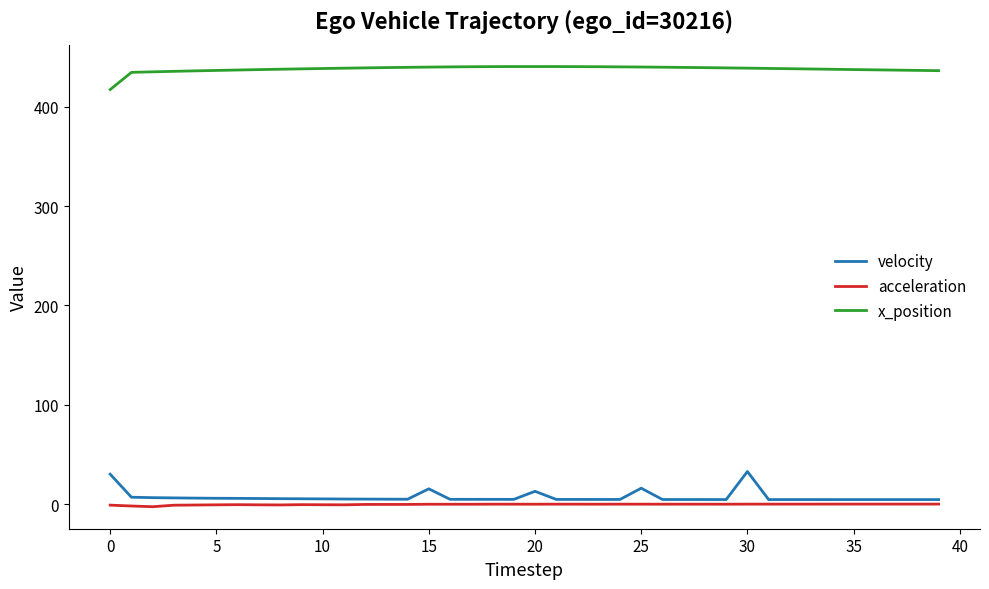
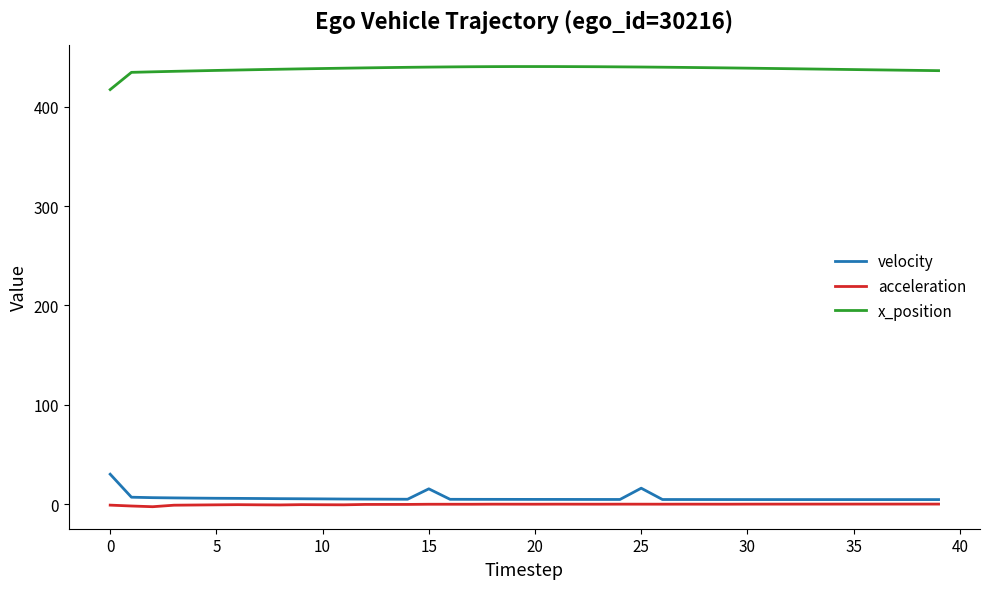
  {
    "velocity": {
      "0": 30,
      "5": 10,
      "10": 10,
      "15": 20,
-     "20": 10,
+     "20": 0,
      "25": 20,
-     "30": 30,
+     "30": 0,
      "35": 0
    },
    "acceleration": {
      "0": 0,
      "5": 0,
      "10": 0,
      "15": 0,
      "20": 0,
      "25": 0,
      "30": 0,
      "35": 0
    },
    "x_position": {
      "0": 420,
      "5": 440,
      "10": 440,
      "15": 440,
      "20": 440,
      "25": 440,
      "30": 440,
      "35": 440
    }
  }
